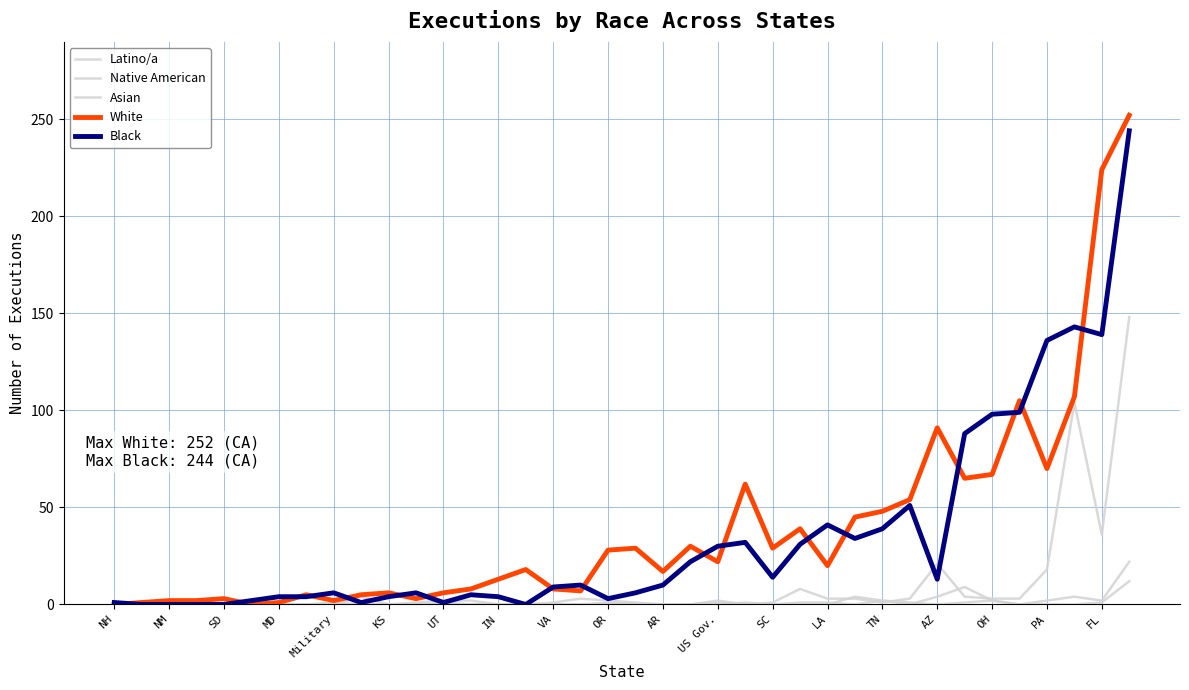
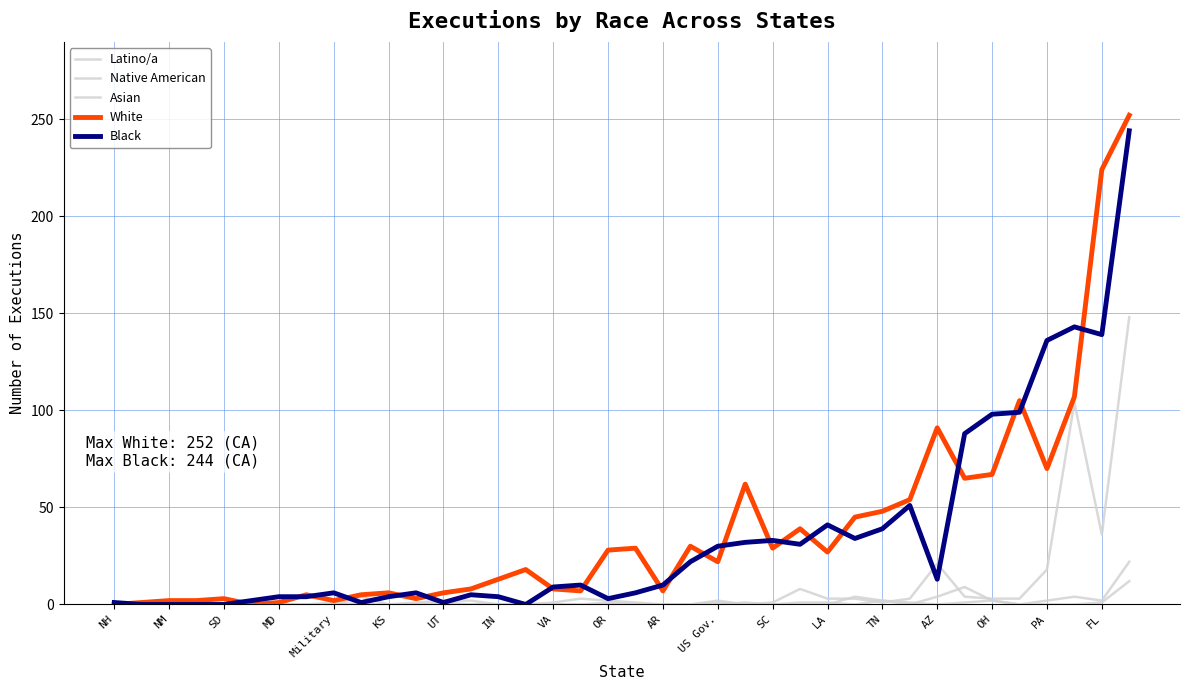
  {
    "White": {
      "NM": 2,
      "KS": 6,
      "UT": 6,
      "OR": 28,
-     "AR": 17,
+     "AR": 7,
      "US Gov.": 22,
      "SC": 29,
-     "LA": 20,
+     "LA": 27,
      "TN": 48,
      "OH": 67
    },
    "Black": {
      "KS": 4,
      "AR": 10,
      "US Gov.": 30,
-     "SC": 14,
+     "SC": 33,
      "LA": 41,
      "TN": 39,
      "OH": 98
    }
  }
